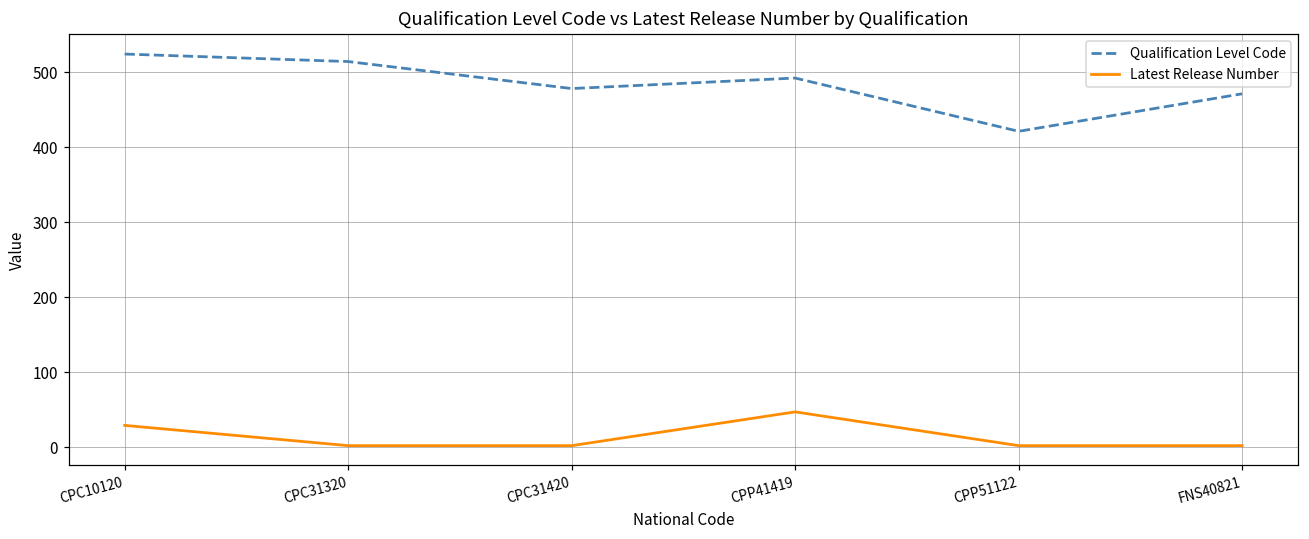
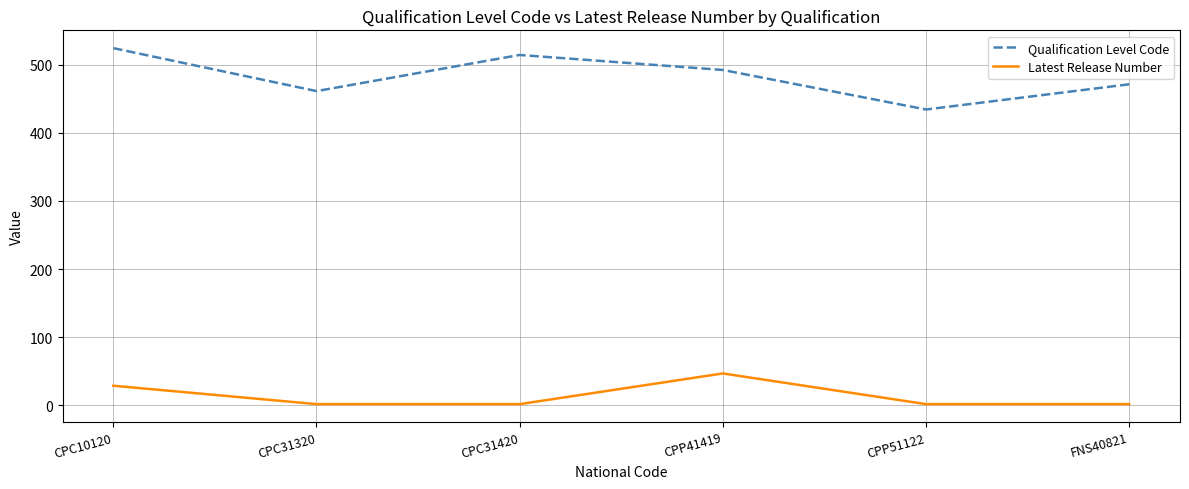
  {
    "Qualification Level Code": {
      "CPC10120": 520,
-     "CPC31320": 510,
-     "CPC31420": 480,
+     "CPC31320": 460,
+     "CPC31420": 510,
      "CPP41419": 490,
-     "CPP51122": 420,
+     "CPP51122": 430,
      "FNS40821": 470
    },
    "Latest Release Number": {
      "CPC10120": 30,
      "CPC31320": 0,
      "CPC31420": 0,
      "CPP41419": 50,
      "CPP51122": 0,
      "FNS40821": 0
    }
  }
